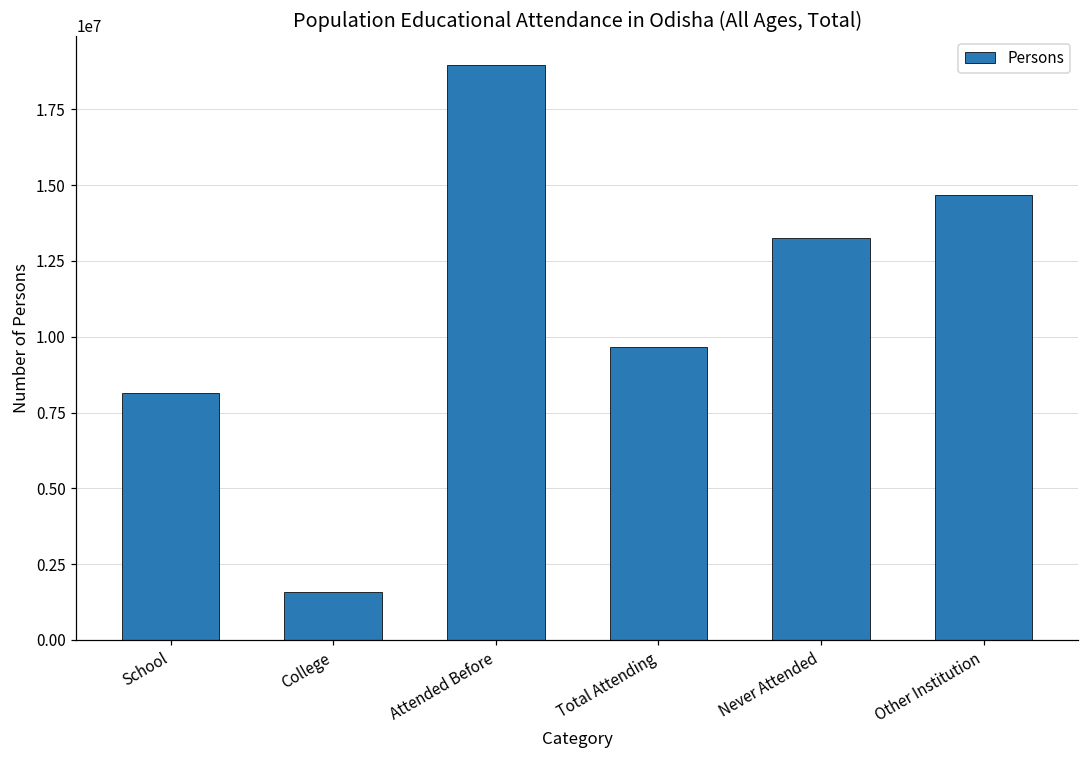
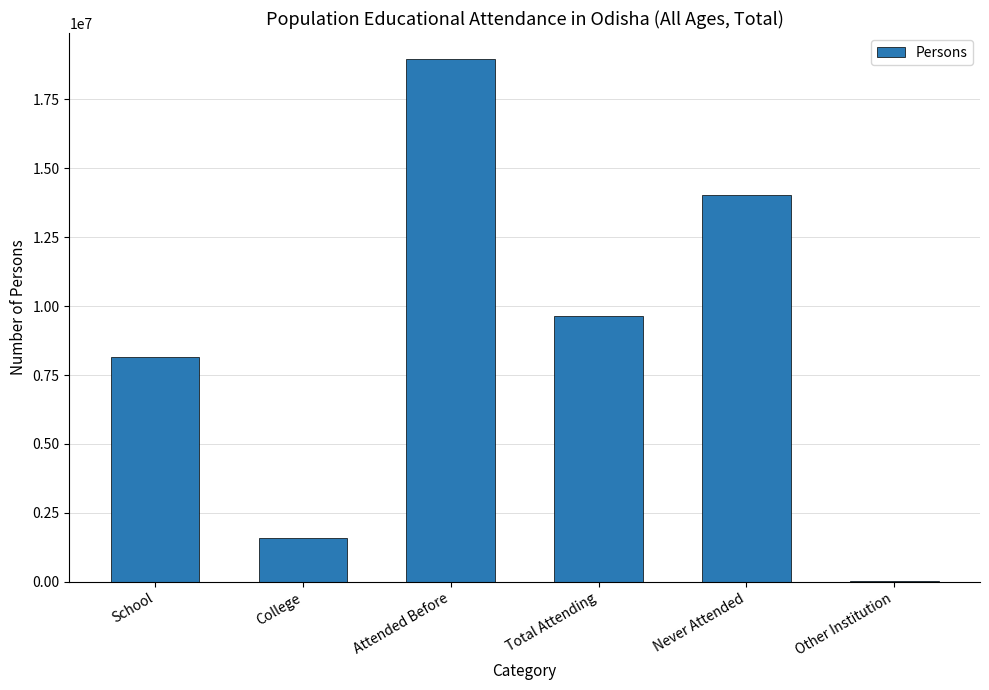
  {
    "School": 8100000,
    "College": 1600000,
    "Attended Before": 19000000,
    "Total Attending": 9700000,
-   "Never Attended": 13300000,
-   "Other Institution": 14700000
+   "Never Attended": 14000000,
+   "Other Institution": 0
  }
